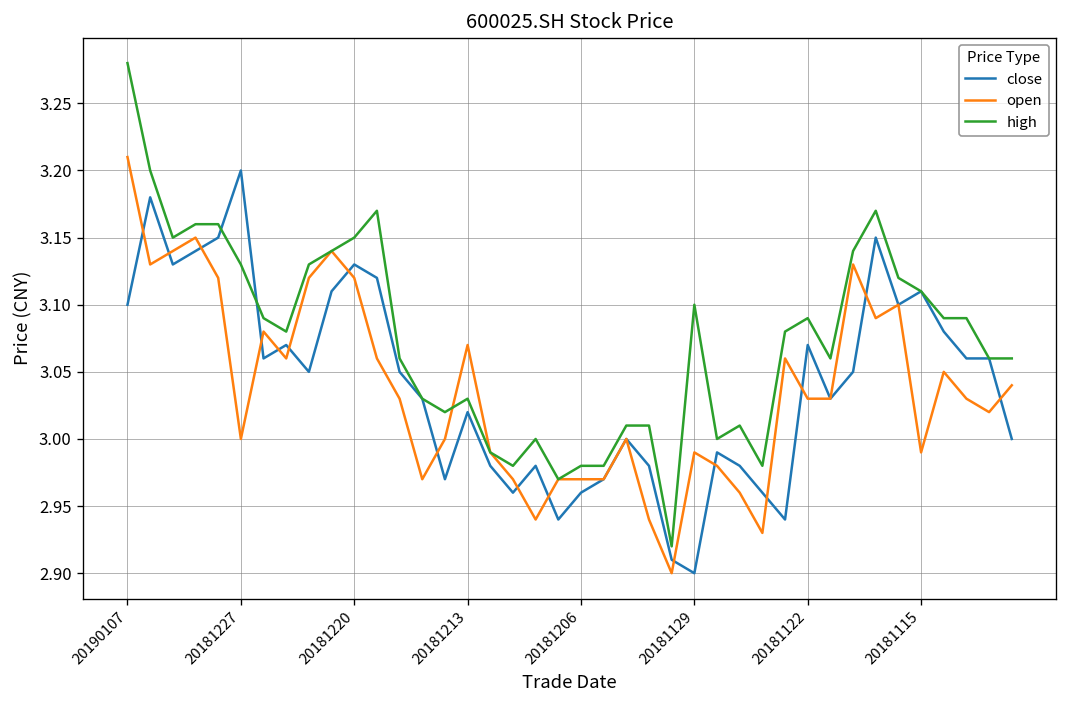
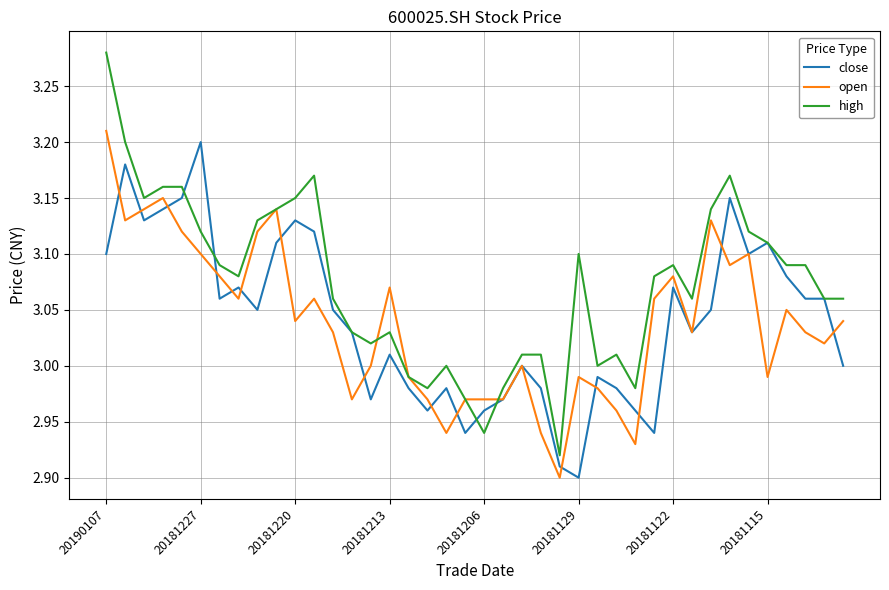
  {
    "close": {
      "20190107": 3.10,
      "20181227": 3.20,
      "20181220": 3.13,
-     "20181213": 3.02,
+     "20181213": 3.01,
      "20181206": 2.96,
      "20181129": 2.90,
      "20181122": 3.07
    },
    "open": {
      "20190107": 3.21,
-     "20181227": 3.0,
-     "20181220": 3.12,
+     "20181227": 3.1,
+     "20181220": 3.04,
      "20181213": 3.07,
      "20181206": 2.97,
      "20181129": 2.99,
-     "20181122": 3.03,
+     "20181122": 3.08,
      "20181115": 2.99
    },
    "high": {
      "20190107": 3.28,
-     "20181227": 3.13,
+     "20181227": 3.12,
      "20181220": 3.15,
      "20181213": 3.03,
-     "20181206": 2.98,
+     "20181206": 2.94,
      "20181129": 3.10,
      "20181122": 3.09
    }
  }
